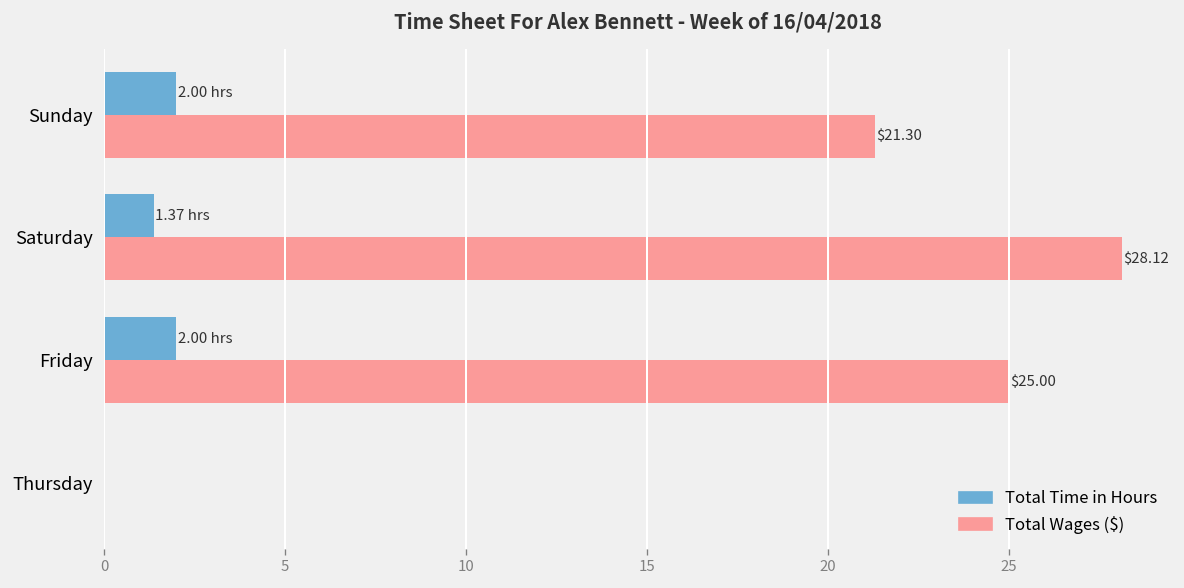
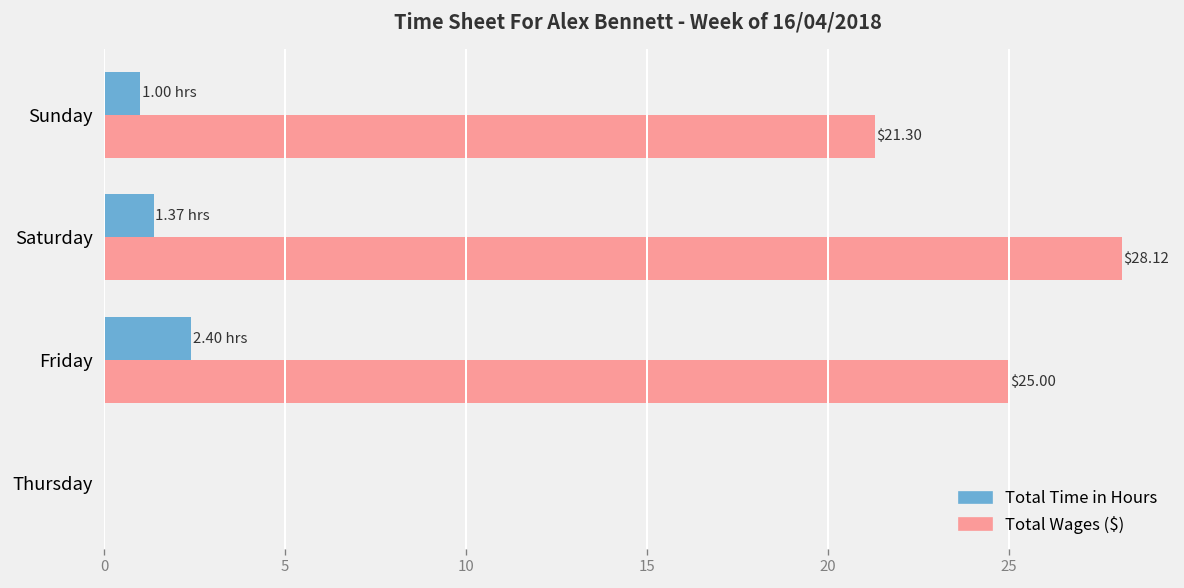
  {
    "Total Time in Hours": {
-     "Sunday": 2.00,
+     "Sunday": 1.00,
      "Saturday": 1.37,
-     "Friday": 2.00
+     "Friday": 2.40
    }
  }
